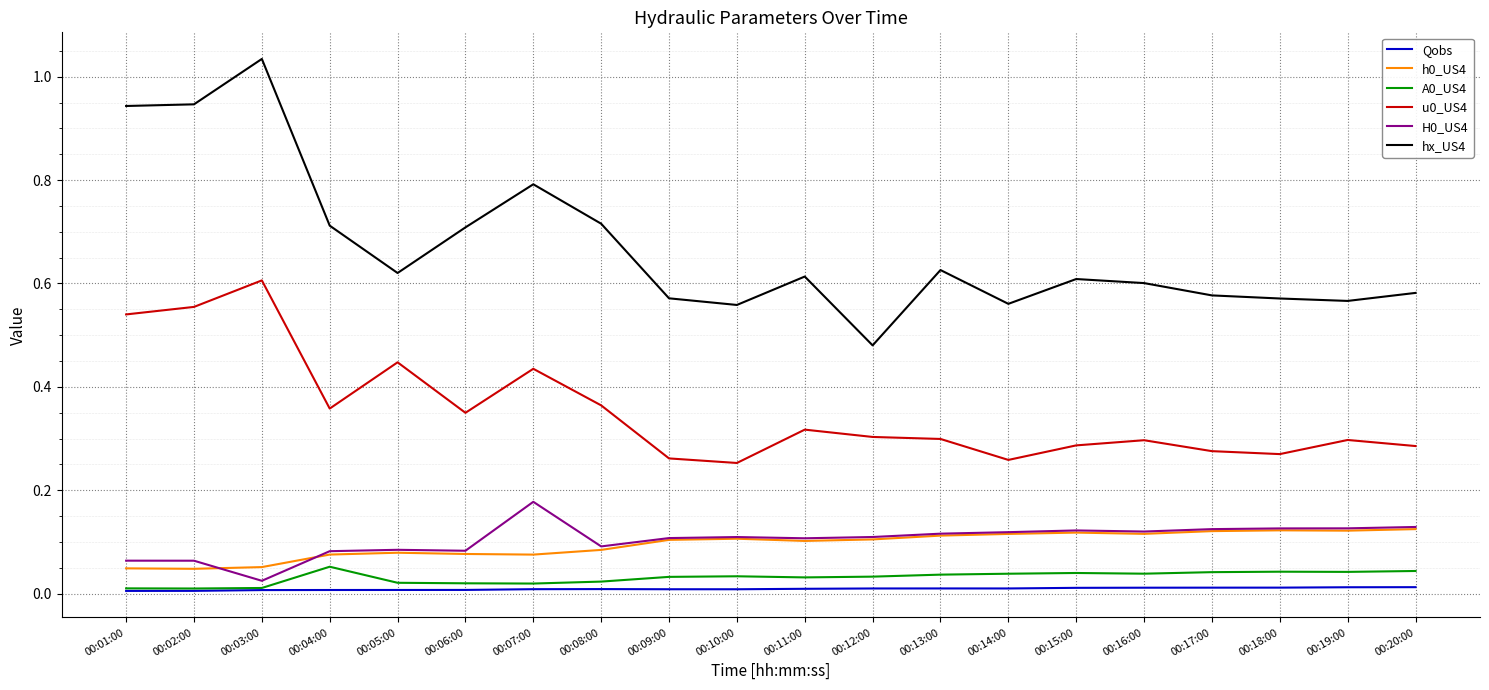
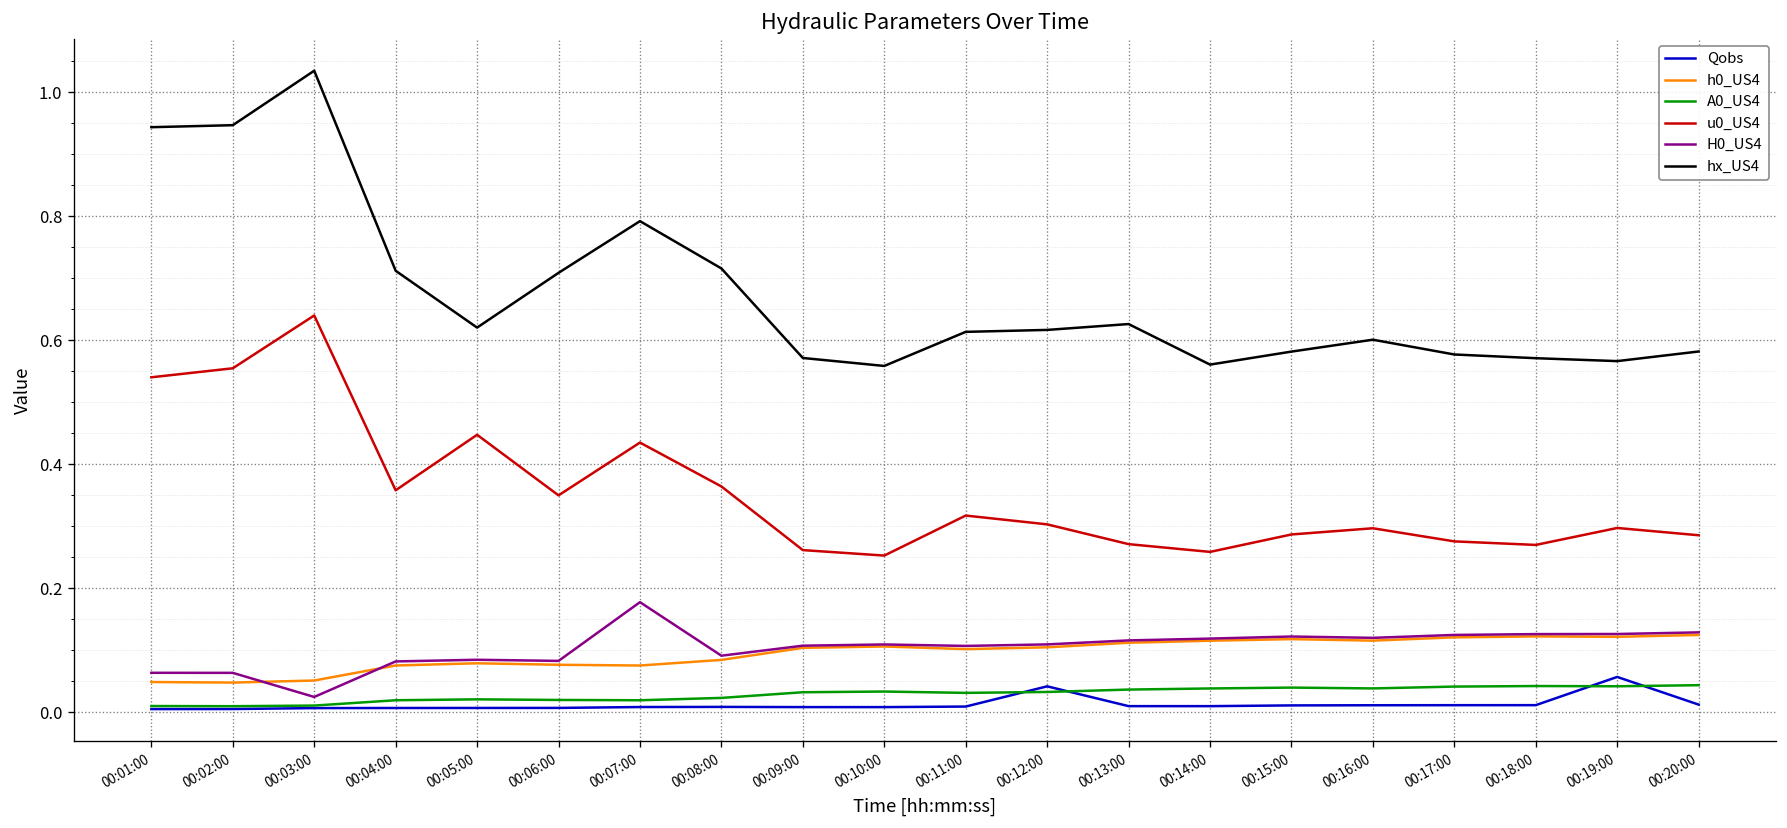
  {
    "Qobs": {
      "00:04:00": 0.01,
      "00:05:00": 0.01,
      "00:06:00": 0.01,
      "00:07:00": 0.01,
      "00:08:00": 0.01,
      "00:09:00": 0.01,
      "00:10:00": 0.01,
      "00:11:00": 0.01,
-     "00:12:00": 0.01,
+     "00:12:00": 0.04,
      "00:13:00": 0.01,
      "00:14:00": 0.01,
      "00:15:00": 0.01,
      "00:16:00": 0.01,
      "00:17:00": 0.01,
      "00:18:00": 0.01,
-     "00:19:00": 0.01,
+     "00:19:00": 0.06,
      "00:20:00": 0.01
    },
    "h0_US4": {
      "00:01:00": 0.05,
      "00:02:00": 0.05,
      "00:03:00": 0.05,
      "00:04:00": 0.08,
      "00:05:00": 0.08,
      "00:06:00": 0.08,
      "00:07:00": 0.08,
      "00:08:00": 0.08,
      "00:11:00": 0.10
    },
    "A0_US4": {
-     "00:04:00": 0.05,
+     "00:04:00": 0.02,
      "00:05:00": 0.02,
      "00:06:00": 0.02,
      "00:07:00": 0.02,
      "00:08:00": 0.02,
      "00:09:00": 0.03,
      "00:10:00": 0.03,
      "00:11:00": 0.03,
      "00:12:00": 0.03,
      "00:13:00": 0.04,
      "00:14:00": 0.04,
      "00:15:00": 0.04,
      "00:16:00": 0.04,
      "00:17:00": 0.04,
      "00:18:00": 0.04,
      "00:19:00": 0.04,
      "00:20:00": 0.04
    },
    "u0_US4": {
      "00:01:00": 0.54,
      "00:02:00": 0.55,
-     "00:03:00": 0.61,
+     "00:03:00": 0.64,
      "00:04:00": 0.36,
      "00:05:00": 0.45,
      "00:06:00": 0.35,
      "00:07:00": 0.43,
      "00:08:00": 0.36,
      "00:09:00": 0.26,
      "00:10:00": 0.25,
      "00:11:00": 0.32,
      "00:12:00": 0.30,
-     "00:13:00": 0.30,
+     "00:13:00": 0.27,
      "00:14:00": 0.26,
      "00:15:00": 0.29,
      "00:16:00": 0.30,
      "00:17:00": 0.28,
      "00:18:00": 0.27,
      "00:19:00": 0.30,
      "00:20:00": 0.29
    },
    "H0_US4": {
      "00:01:00": 0.06,
      "00:02:00": 0.06,
      "00:03:00": 0.02,
      "00:04:00": 0.08,
      "00:05:00": 0.08,
      "00:06:00": 0.08,
      "00:07:00": 0.18,
      "00:08:00": 0.09,
      "00:11:00": 0.11
    },
    "hx_US4": {
      "00:01:00": 0.94,
      "00:02:00": 0.95,
      "00:03:00": 1.03,
      "00:04:00": 0.71,
      "00:05:00": 0.62,
      "00:06:00": 0.71,
      "00:07:00": 0.79,
      "00:08:00": 0.72,
      "00:09:00": 0.57,
      "00:10:00": 0.56,
      "00:11:00": 0.61,
-     "00:12:00": 0.48,
+     "00:12:00": 0.62,
      "00:13:00": 0.63,
      "00:14:00": 0.56,
-     "00:15:00": 0.61,
+     "00:15:00": 0.58,
      "00:16:00": 0.60,
      "00:17:00": 0.58,
      "00:18:00": 0.57,
      "00:19:00": 0.57,
      "00:20:00": 0.58
    }
  }
